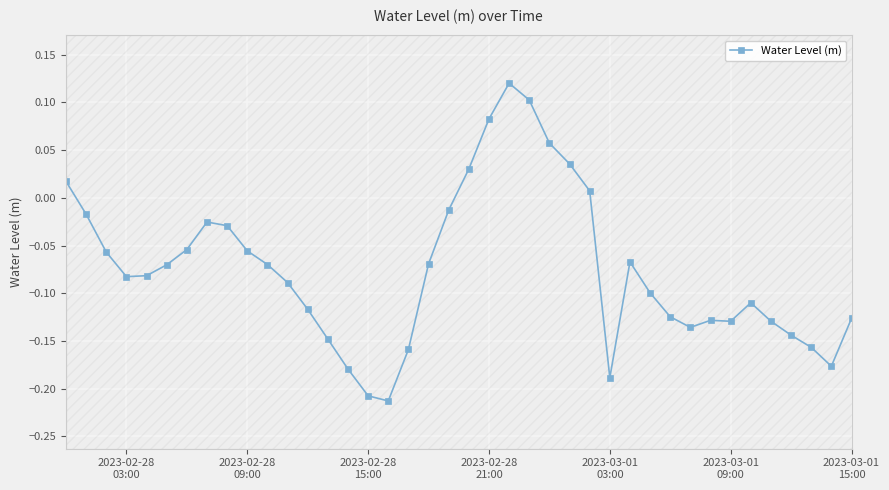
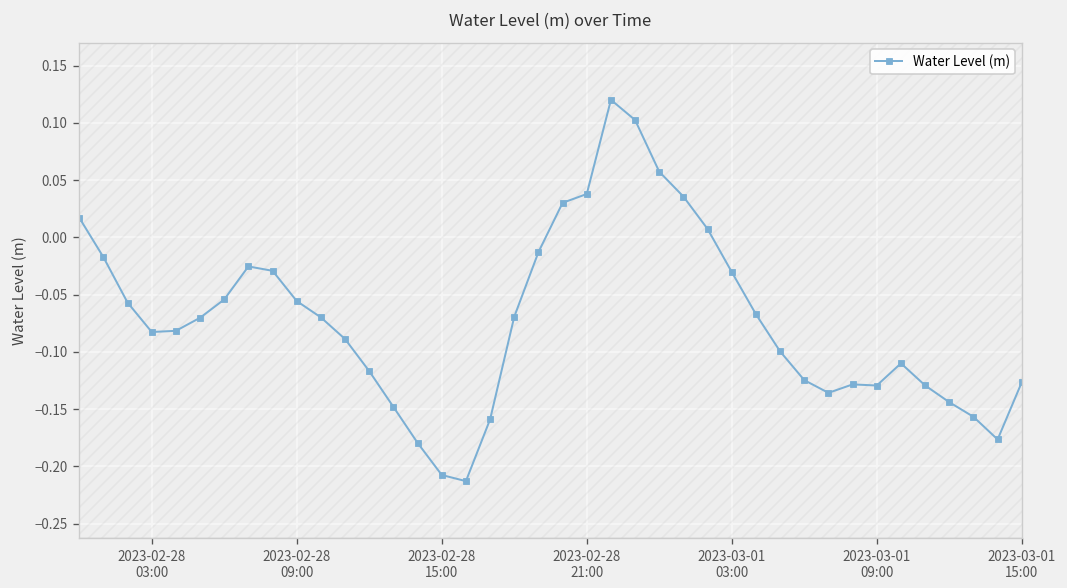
  {
    "Water Level (m)": {
      "2023-02-28 03:00": -0.08,
      "2023-02-28 09:00": -0.06,
      "2023-02-28 15:00": -0.21,
-     "2023-02-28 21:00": 0.08,
-     "2023-03-01 03:00": -0.19,
+     "2023-02-28 21:00": 0.04,
+     "2023-03-01 03:00": -0.03,
      "2023-03-01 09:00": -0.13,
      "2023-03-01 15:00": -0.13
    }
  }
